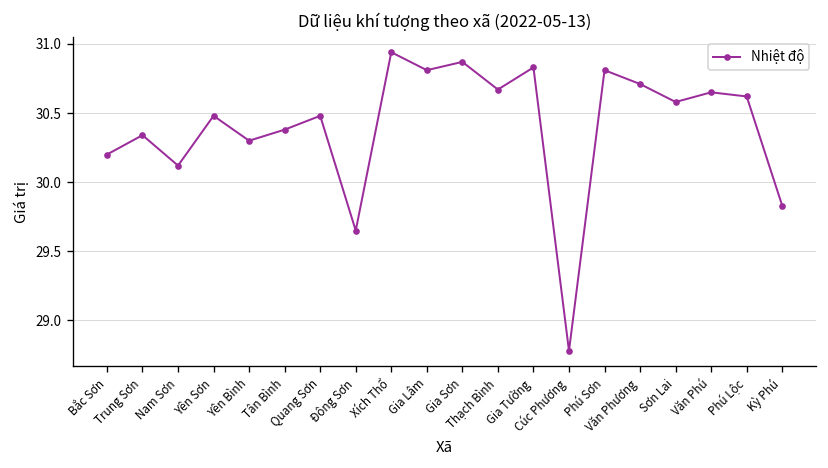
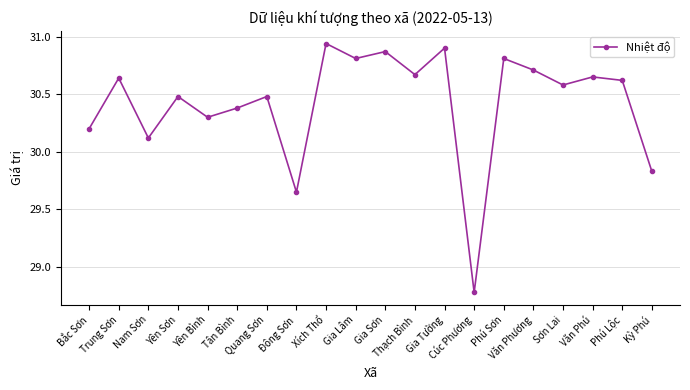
  {
    "Bắc Sơn": 30.20,
-   "Trung Sơn": 30.34,
+   "Trung Sơn": 30.64,
    "Nam Sơn": 30.12,
    "Yên Sơn": 30.48,
    "Yên Bình": 30.30,
    "Tân Bình": 30.38,
    "Quang Sơn": 30.48,
    "Đông Sơn": 29.65,
    "Xích Thổ": 30.94,
    "Gia Lâm": 30.81,
    "Gia Sơn": 30.87,
    "Thạch Bình": 30.67,
-   "Gia Tường": 30.83,
+   "Gia Tường": 30.90,
    "Cúc Phương": 28.78,
    "Phú Sơn": 30.81,
    "Văn Phương": 30.71,
    "Sơn Lai": 30.58,
    "Văn Phú": 30.65,
    "Phú Lộc": 30.62,
    "Kỳ Phú": 29.83
  }
